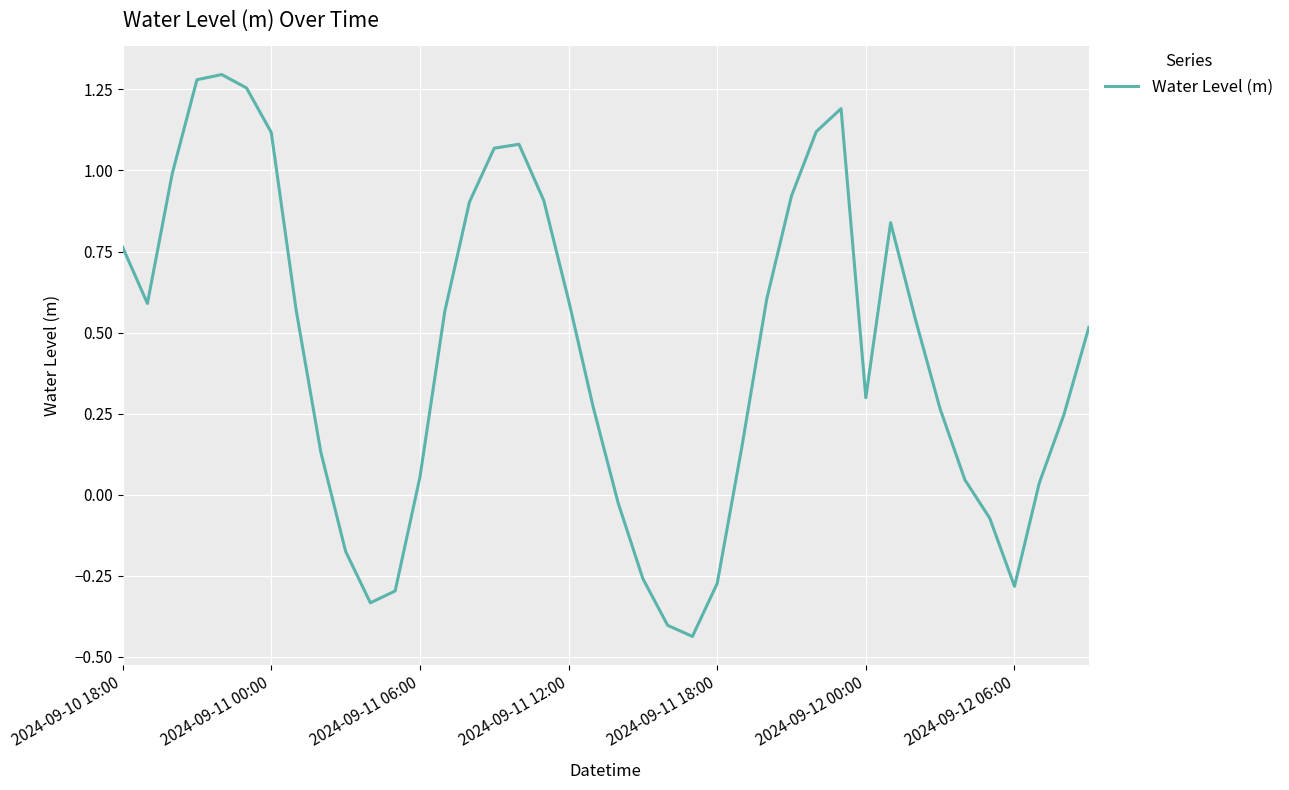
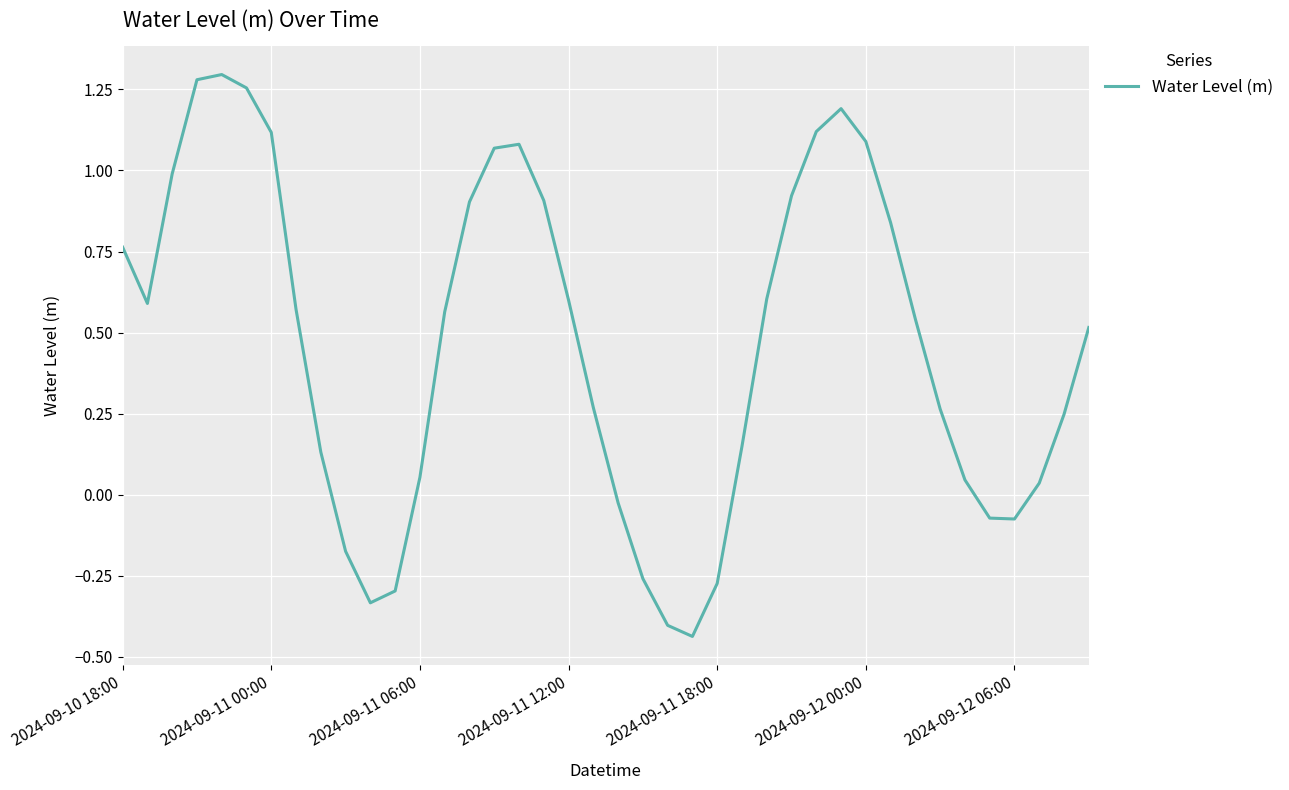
  {
    "2024-09-10 18:00": 0.76,
    "2024-09-11 00:00": 1.12,
    "2024-09-11 06:00": 0.05,
    "2024-09-11 12:00": 0.60,
    "2024-09-11 18:00": -0.27,
-   "2024-09-12 00:00": 0.30,
-   "2024-09-12 06:00": -0.28
+   "2024-09-12 00:00": 1.09,
+   "2024-09-12 06:00": -0.07
  }
